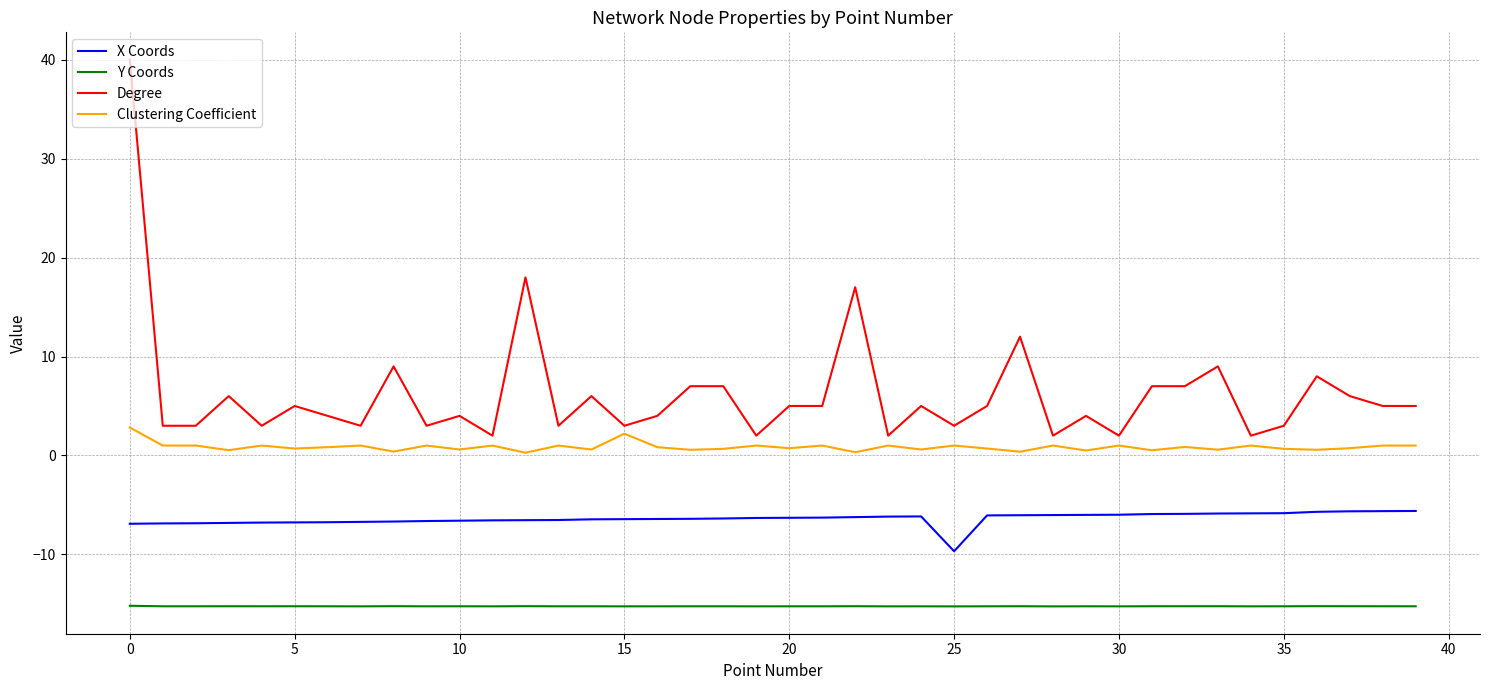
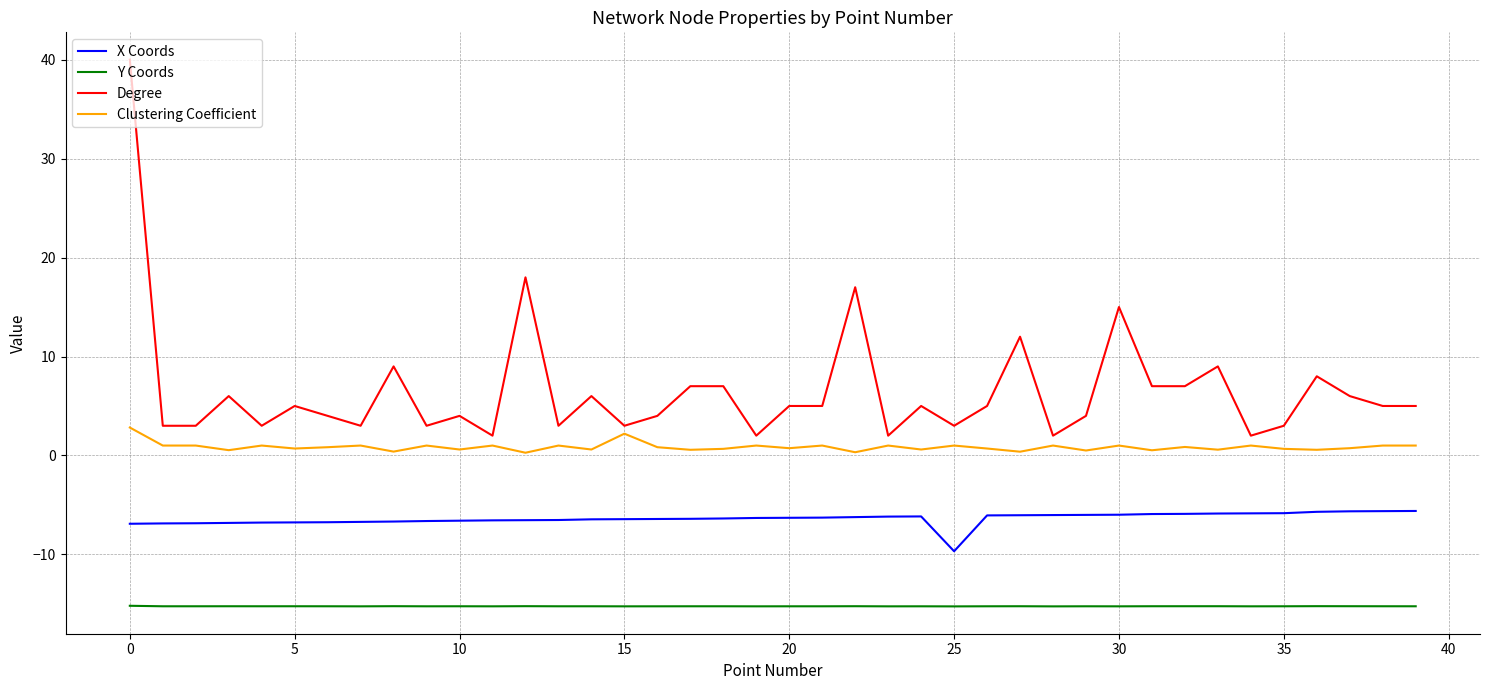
  {
    "X Coords": {
      "0": -7,
      "5": -7,
      "10": -7,
      "15": -6,
      "20": -6,
      "25": -10,
      "30": -6,
      "35": -6
    },
    "Y Coords": {
      "0": -15,
      "5": -15,
      "10": -15,
      "15": -15,
      "20": -15,
      "25": -15,
      "30": -15,
      "35": -15
    },
    "Degree": {
      "5": 5,
      "10": 4,
      "15": 3,
      "20": 5,
      "25": 3,
-     "30": 2,
+     "30": 15,
      "35": 3
    },
    "Clustering Coefficient": {
      "0": 3,
      "5": 1,
      "10": 1,
      "15": 2,
      "20": 1,
      "25": 1,
      "30": 1,
      "35": 1
    }
  }
